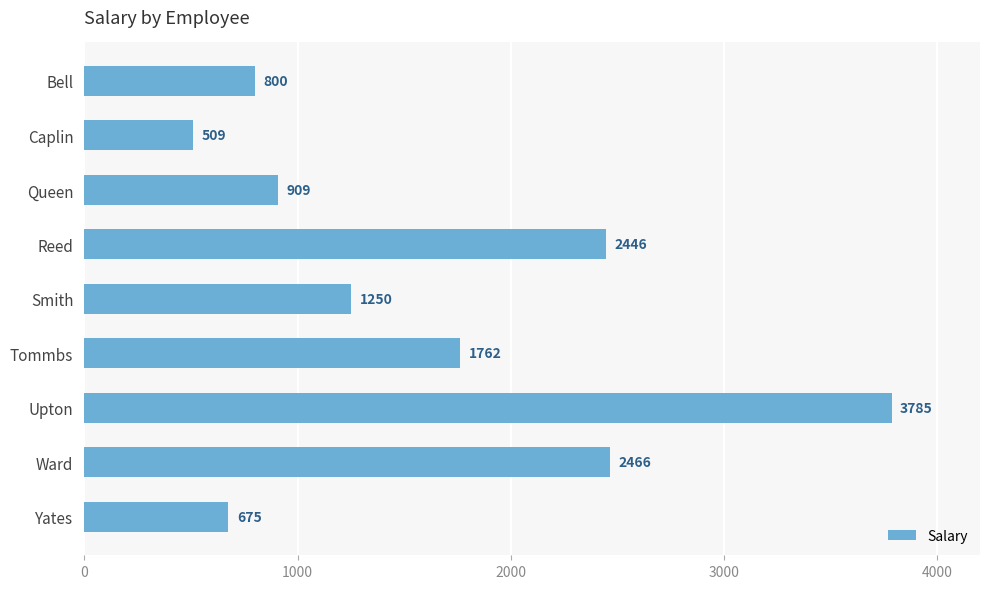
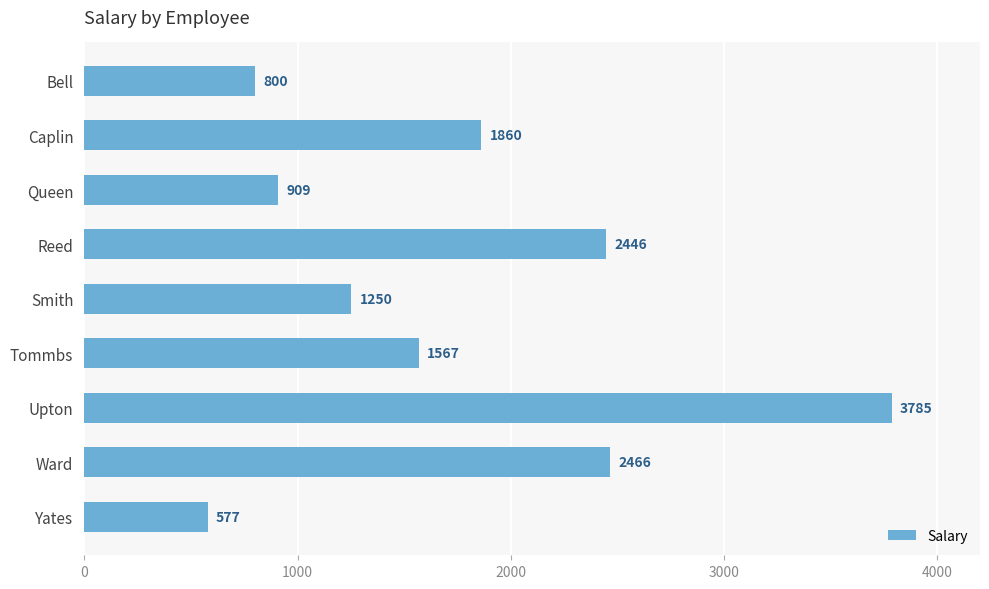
  {
    "Bell": 800,
-   "Caplin": 509,
+   "Caplin": 1860,
    "Queen": 909,
    "Reed": 2446,
    "Smith": 1250,
-   "Tommbs": 1762,
+   "Tommbs": 1567,
    "Upton": 3785,
    "Ward": 2466,
-   "Yates": 675
+   "Yates": 577
  }
